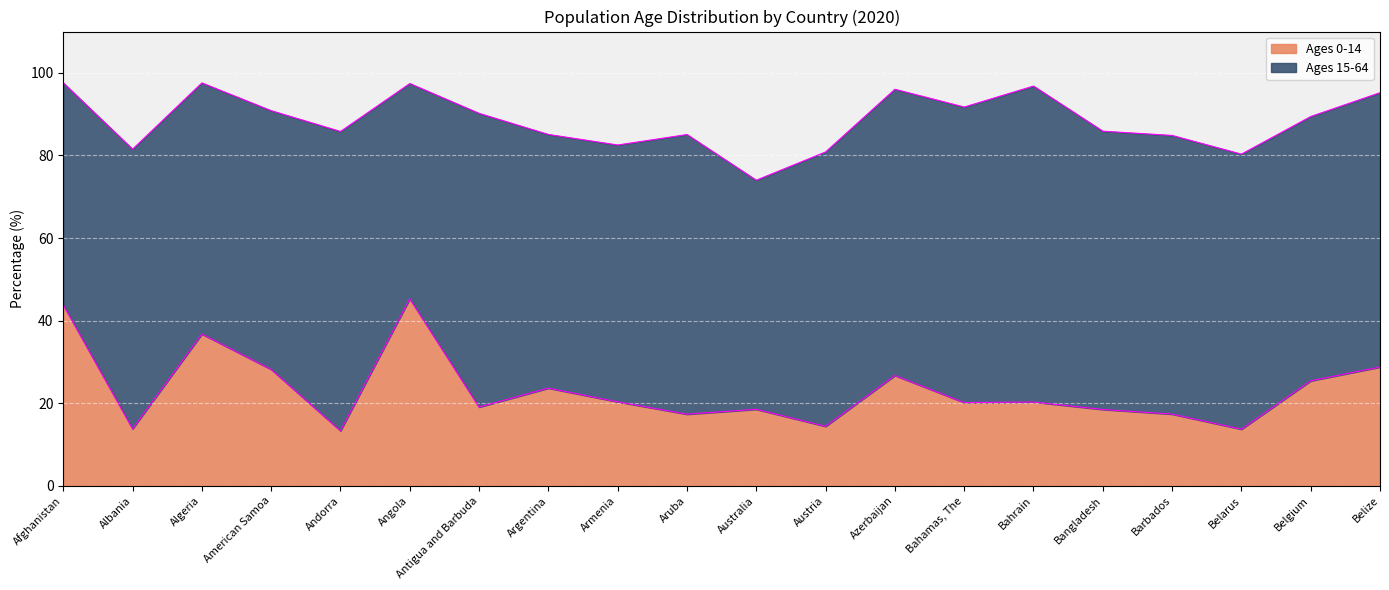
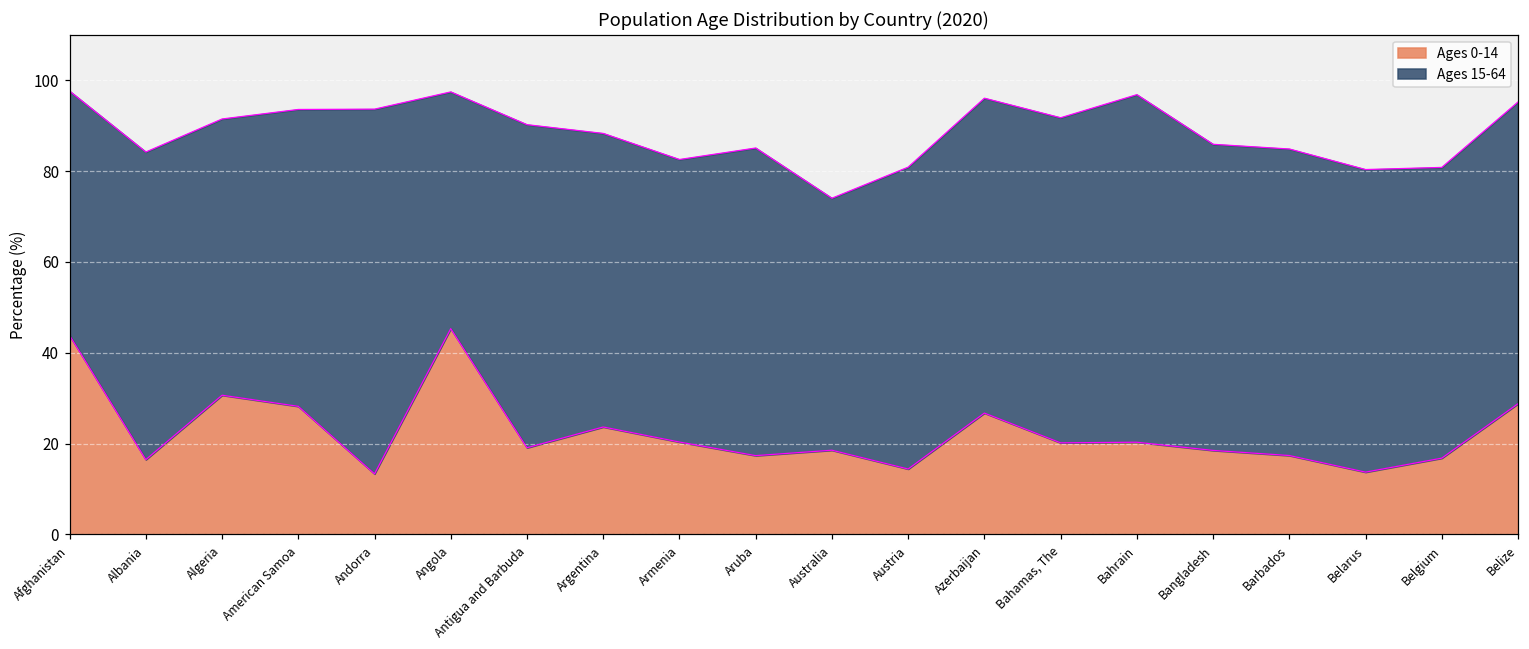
  {
    "Ages 0-14": {
      "Afghanistan": 44,
-     "Albania": 14,
-     "Algeria": 37,
+     "Albania": 16,
+     "Algeria": 31,
      "American Samoa": 28,
      "Andorra": 13,
      "Angola": 45,
      "Antigua and Barbuda": 19,
      "Argentina": 24,
      "Armenia": 20,
      "Aruba": 17,
      "Australia": 19,
      "Austria": 14,
      "Azerbaijan": 27,
      "Bahamas, The": 20,
      "Bahrain": 20,
      "Bangladesh": 18,
      "Barbados": 17,
      "Belarus": 14,
-     "Belgium": 25,
+     "Belgium": 17,
      "Belize": 29
    },
    "Ages 15-64": {
      "Afghanistan": 54,
      "Albania": 68,
      "Algeria": 61,
-     "American Samoa": 63,
-     "Andorra": 72,
+     "American Samoa": 65,
+     "Andorra": 80,
      "Angola": 52,
      "Antigua and Barbuda": 71,
-     "Argentina": 61,
+     "Argentina": 65,
      "Armenia": 62,
      "Aruba": 68,
      "Australia": 55,
      "Austria": 66,
      "Azerbaijan": 69,
      "Bahamas, The": 72,
      "Bahrain": 77,
      "Bangladesh": 67,
      "Barbados": 67,
      "Belarus": 67,
      "Belgium": 64,
      "Belize": 66
    }
  }
